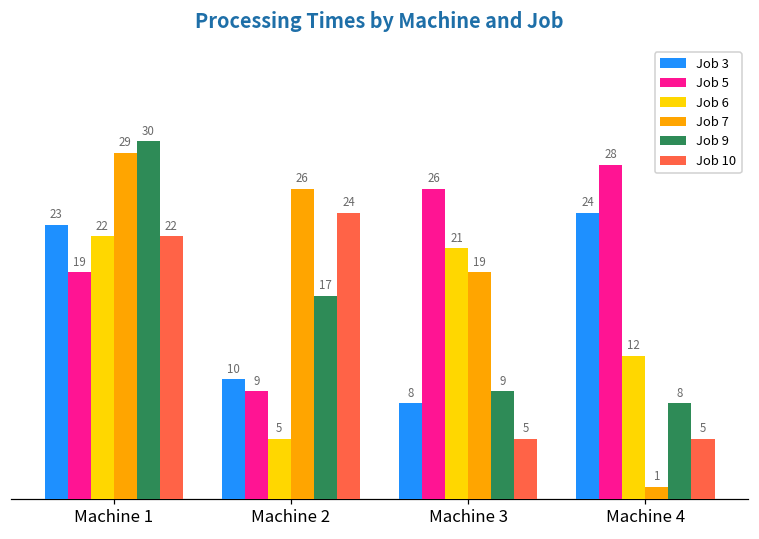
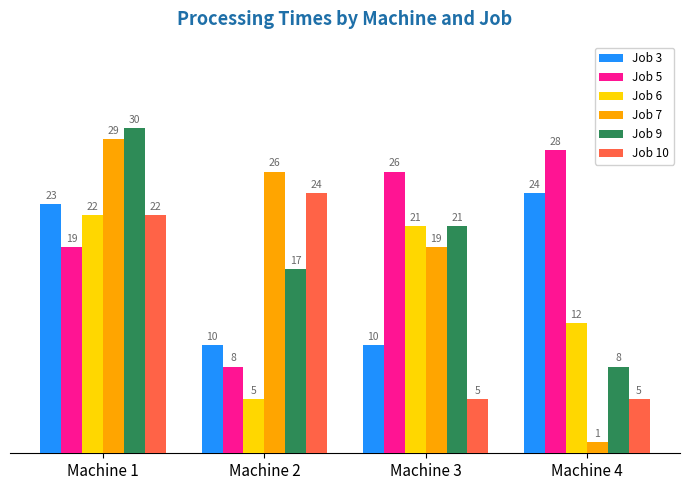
  {
    "Job 3": {
      "Machine 1": 23,
      "Machine 2": 10,
-     "Machine 3": 8,
+     "Machine 3": 10,
      "Machine 4": 24
    },
    "Job 5": {
      "Machine 1": 19,
-     "Machine 2": 9,
+     "Machine 2": 8,
      "Machine 3": 26,
      "Machine 4": 28
    },
    "Job 9": {
      "Machine 1": 30,
      "Machine 2": 17,
-     "Machine 3": 9,
+     "Machine 3": 21,
      "Machine 4": 8
    },
    "Job 10": {
      "Machine 1": 22,
      "Machine 2": 24,
      "Machine 3": 5,
      "Machine 4": 5
    }
  }
